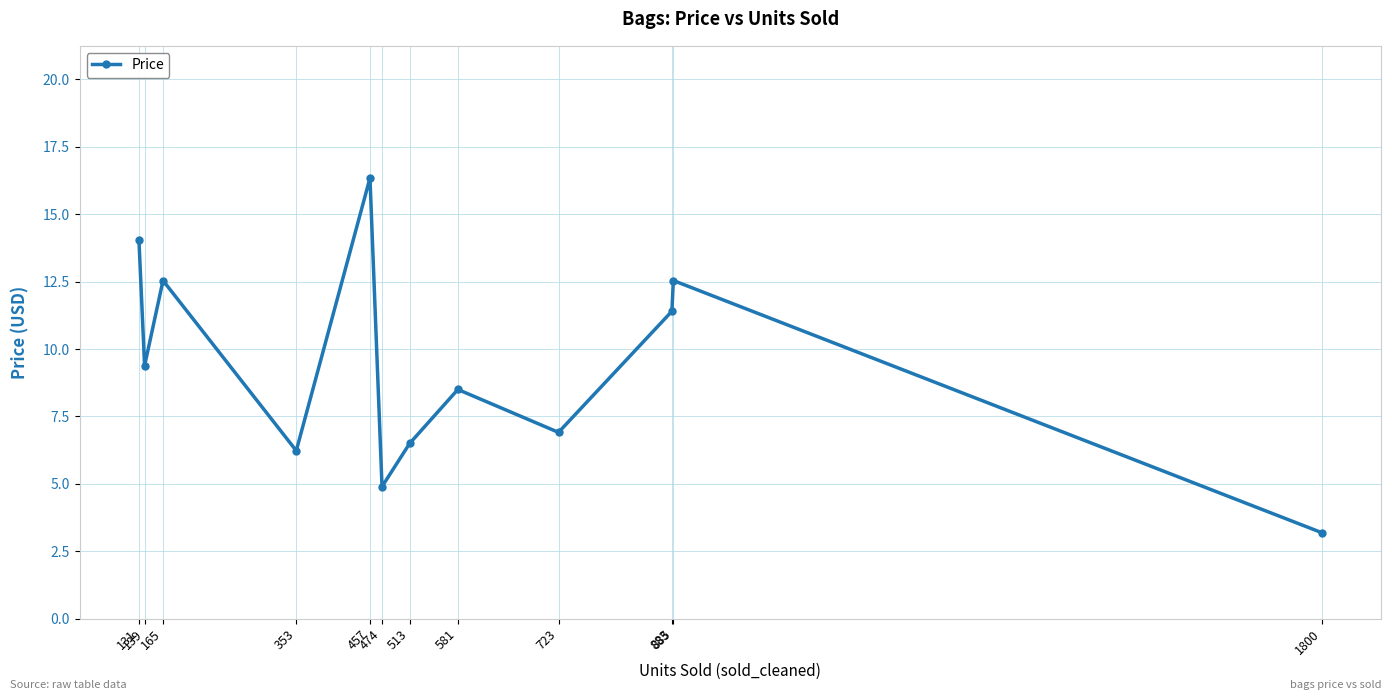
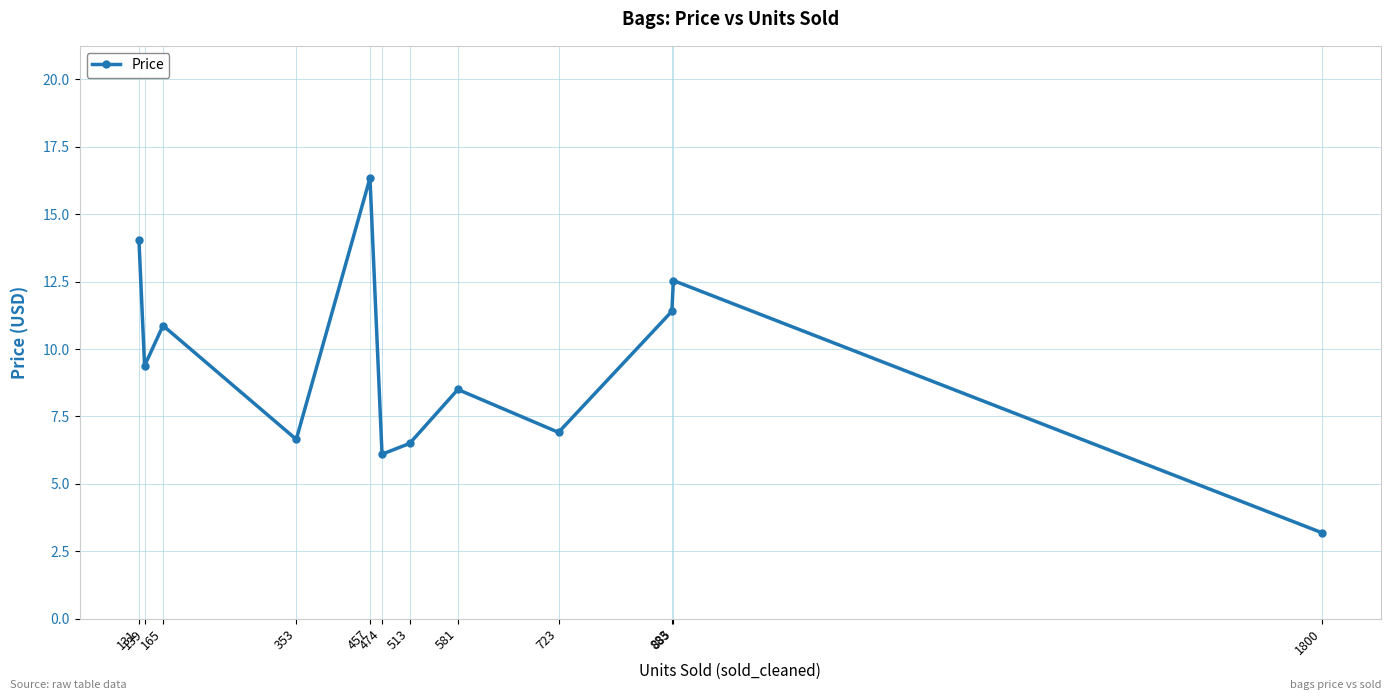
  {
    "131": 14.1,
    "139": 9.4,
-   "165": 12.5,
-   "353": 6.2,
+   "165": 10.9,
+   "353": 6.7,
    "457": 16.3,
-   "474": 4.9,
+   "474": 6.1,
    "513": 6.5,
    "581": 8.5,
    "723": 6.9,
    "883": 11.4,
    "885": 12.5,
    "1800": 3.2
  }
